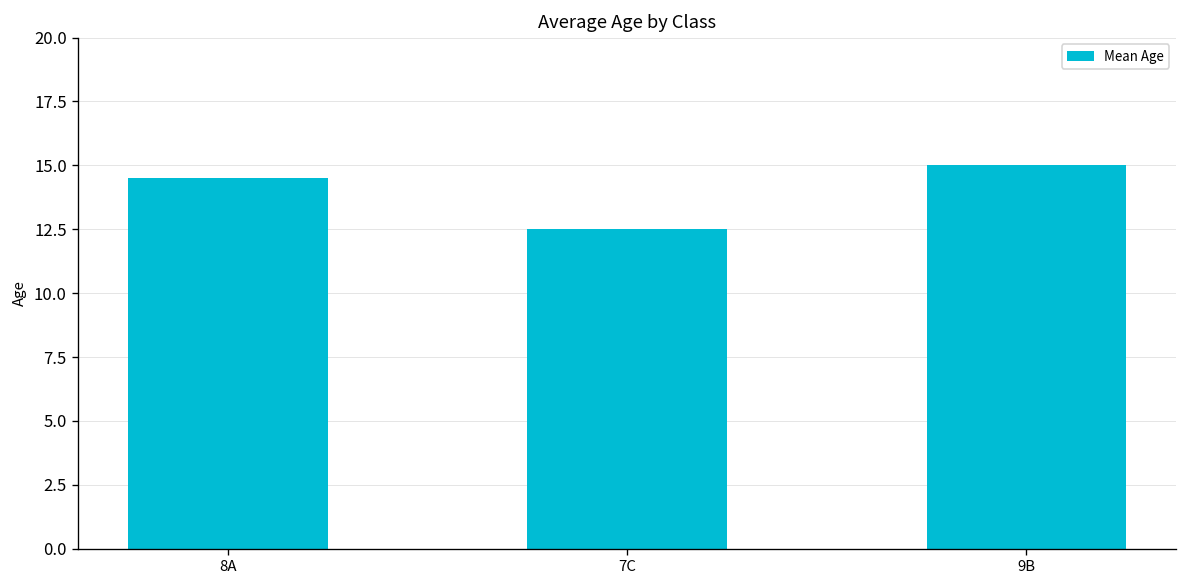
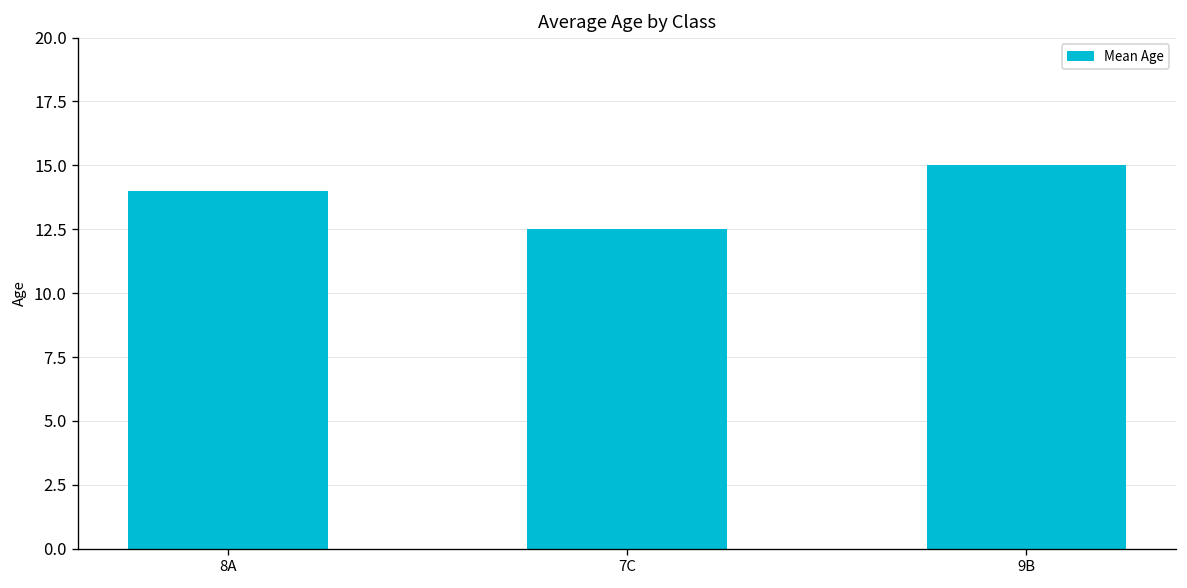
  {
-   "8A": 14.5,
+   "8A": 14.0,
    "7C": 12.5,
    "9B": 15.0
  }
